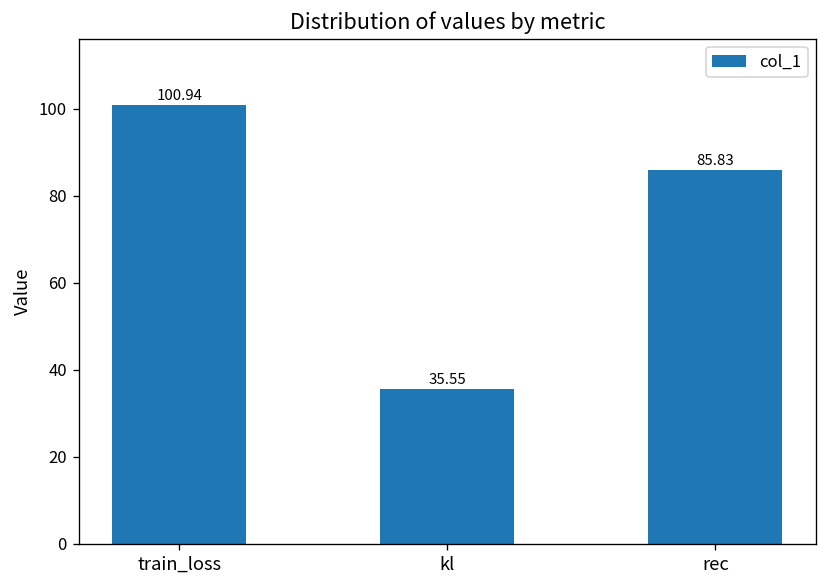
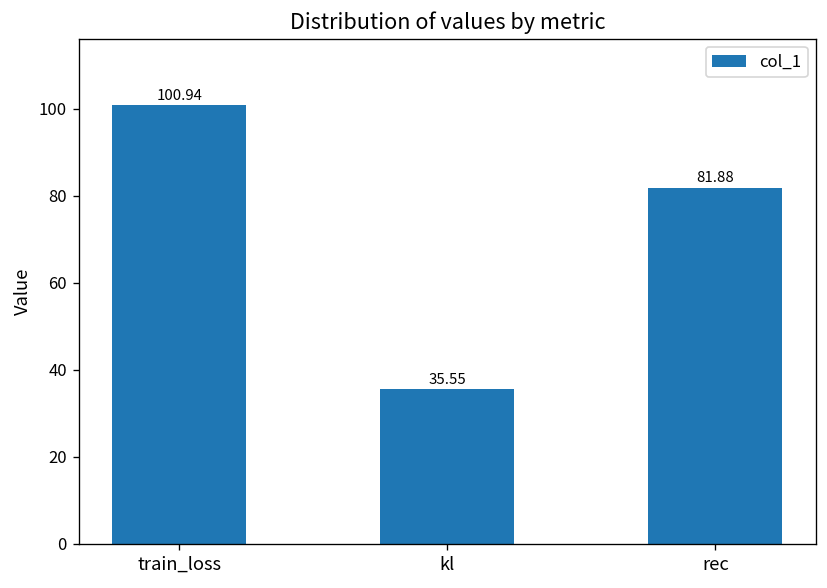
  {
    "train_loss": 100.94,
    "kl": 35.55,
-   "rec": 85.83
+   "rec": 81.88
  }
